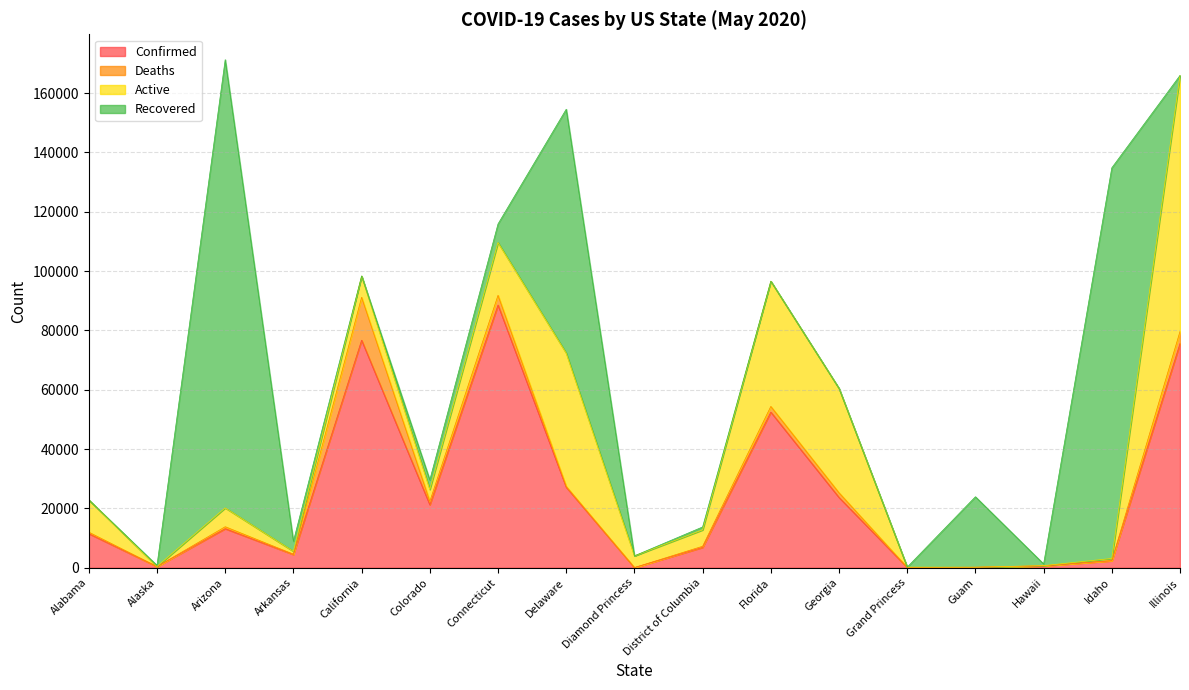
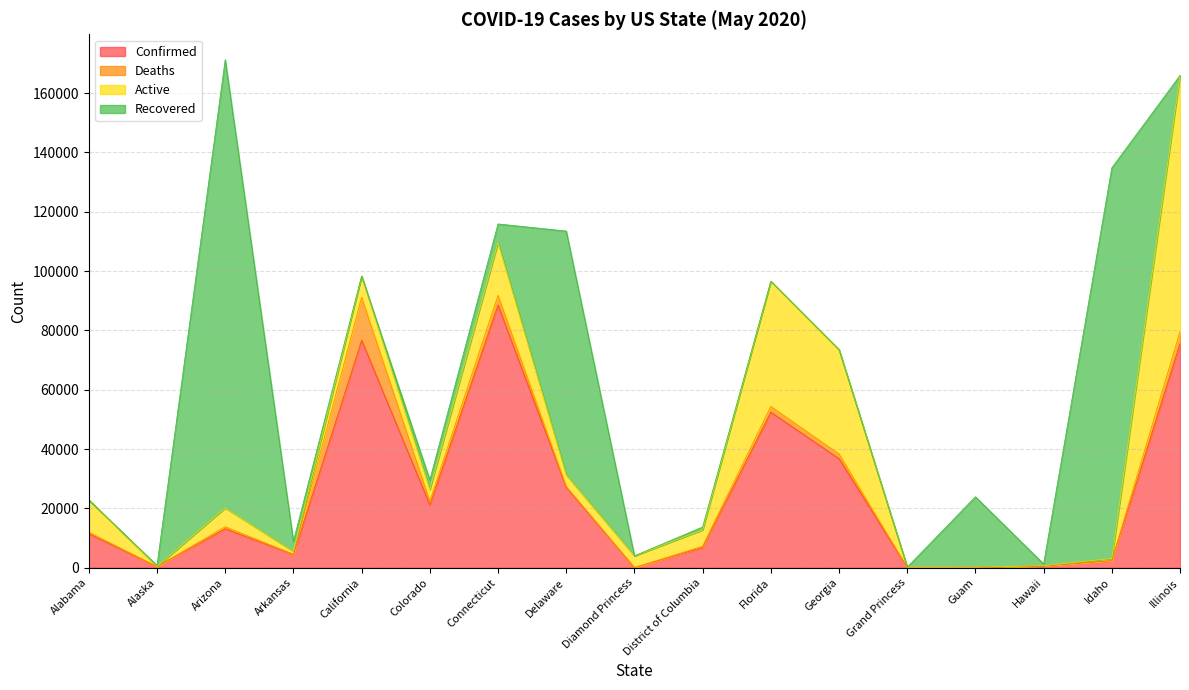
  {
    "Confirmed": {
      "California": 77000,
      "Colorado": 21000,
      "Connecticut": 89000,
      "Florida": 52000,
-     "Georgia": 24000,
+     "Georgia": 37000,
      "Illinois": 76000
    },
    "Deaths": {
      "California": 14000,
      "Colorado": 1000,
      "Connecticut": 3000,
      "Florida": 2000,
      "Georgia": 2000,
      "Illinois": 4000
    },
    "Active": {
      "Arizona": 6000,
      "Arkansas": 1000,
      "Colorado": 4000,
      "Connecticut": 18000,
-     "Delaware": 45000,
+     "Delaware": 4000,
      "District of Columbia": 6000
    },
    "Recovered": {
      "Arizona": 151000,
      "Arkansas": 3000,
      "Colorado": 3000,
      "Connecticut": 6000,
      "Delaware": 82000,
      "District of Columbia": 1000,
      "Guam": 24000,
      "Idaho": 132000
    }
  }
